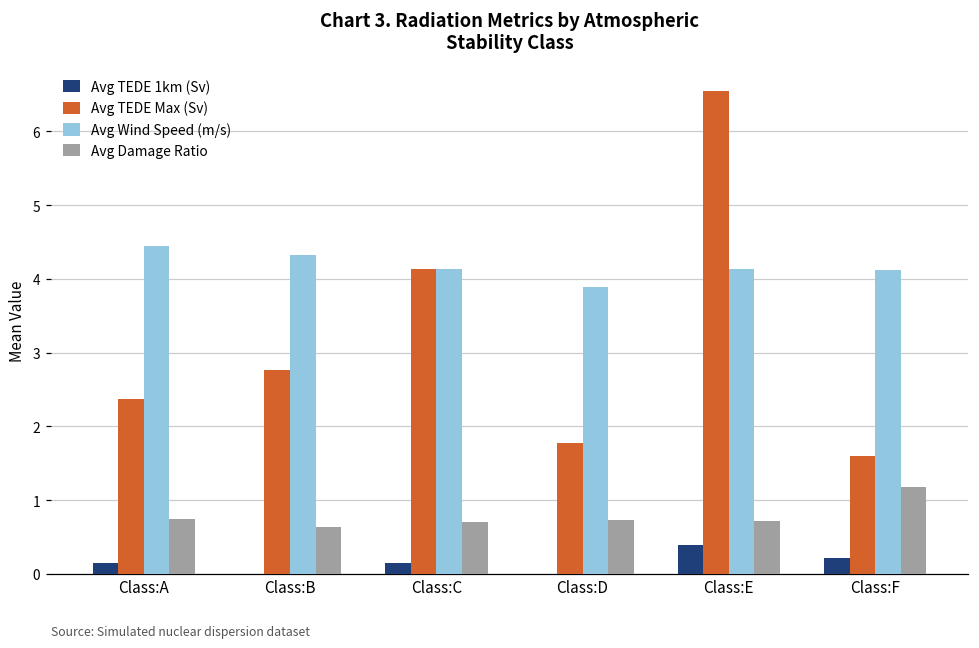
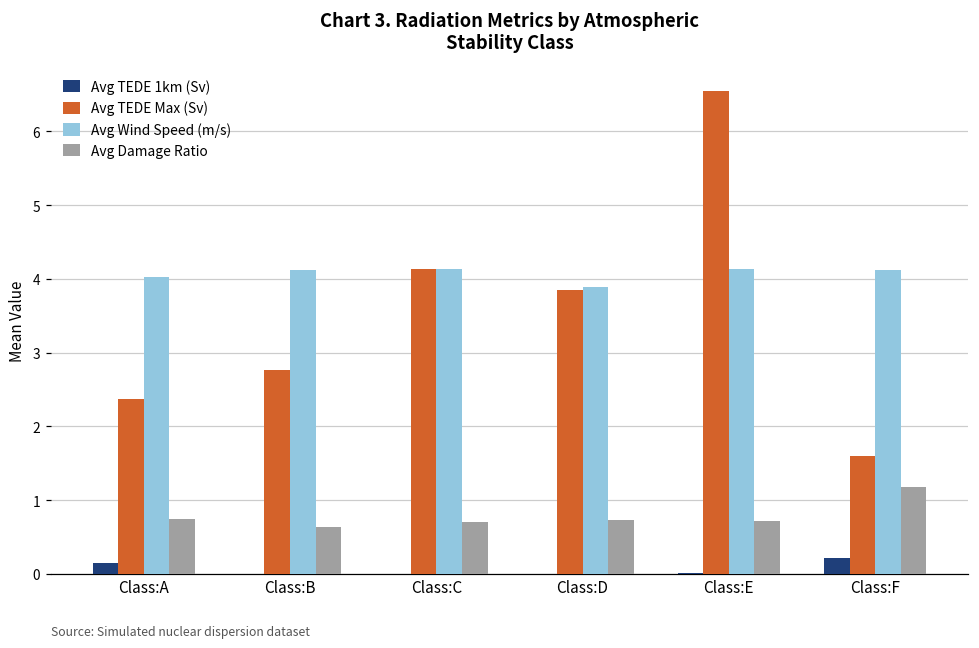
  {
    "Avg TEDE 1km (Sv)": {
      "Class:A": 0.1,
-     "Class:C": 0.2,
-     "Class:E": 0.4,
+     "Class:C": 0.0,
+     "Class:E": 0.0,
      "Class:F": 0.2
    },
    "Avg TEDE Max (Sv)": {
      "Class:A": 2.4,
      "Class:B": 2.8,
      "Class:C": 4.1,
-     "Class:D": 1.8,
+     "Class:D": 3.9,
      "Class:E": 6.6,
      "Class:F": 1.6
    },
    "Avg Wind Speed (m/s)": {
-     "Class:A": 4.4,
-     "Class:B": 4.3,
+     "Class:A": 4.0,
+     "Class:B": 4.1,
      "Class:C": 4.1,
      "Class:D": 3.9,
      "Class:E": 4.1,
      "Class:F": 4.1
    },
    "Avg Damage Ratio": {
      "Class:A": 0.8,
      "Class:B": 0.6,
      "Class:C": 0.7,
      "Class:D": 0.7,
      "Class:E": 0.7,
      "Class:F": 1.2
    }
  }
